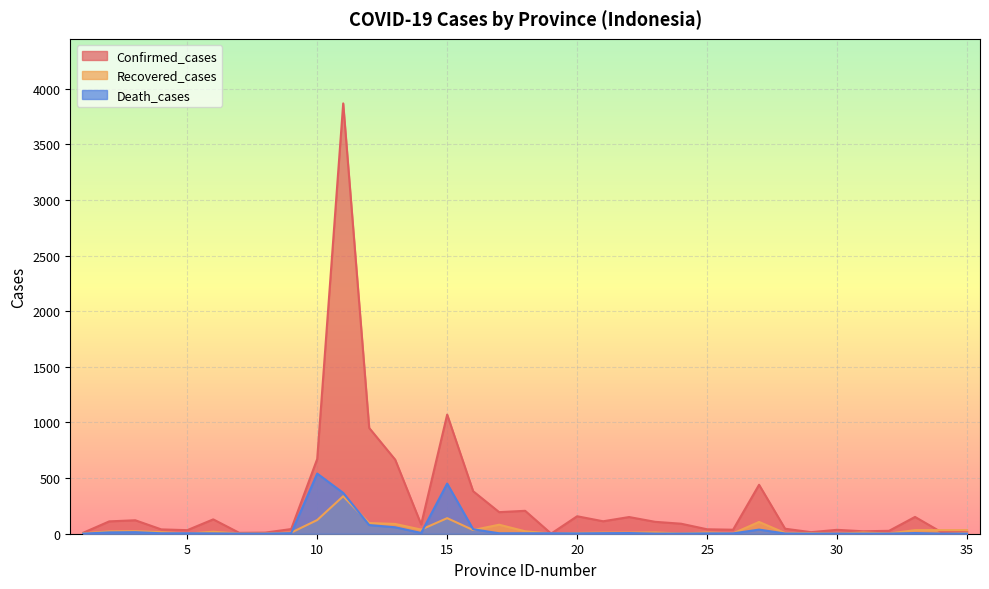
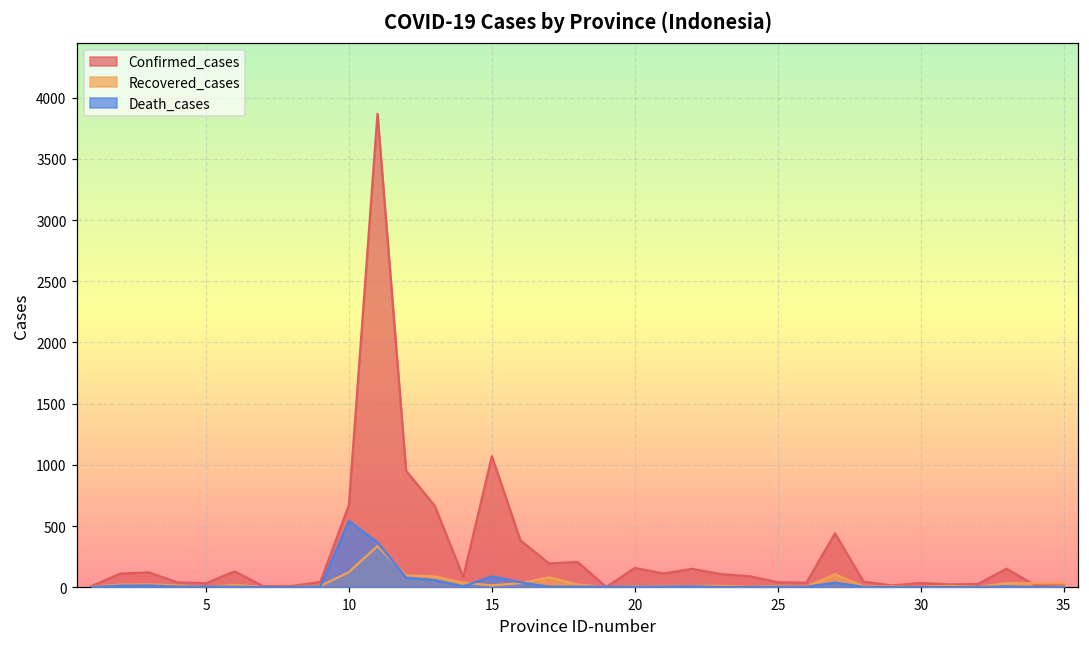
  {
    "Confirmed_cases": {
      "5": 30,
      "10": 670,
      "15": 1070,
      "20": 160,
      "25": 40,
      "30": 40
    },
    "Recovered_cases": {
      "10": 120,
-     "15": 140
+     "15": 20
    },
    "Death_cases": {
      "10": 540,
-     "15": 450,
+     "15": 90,
      "35": 0
    }
  }
